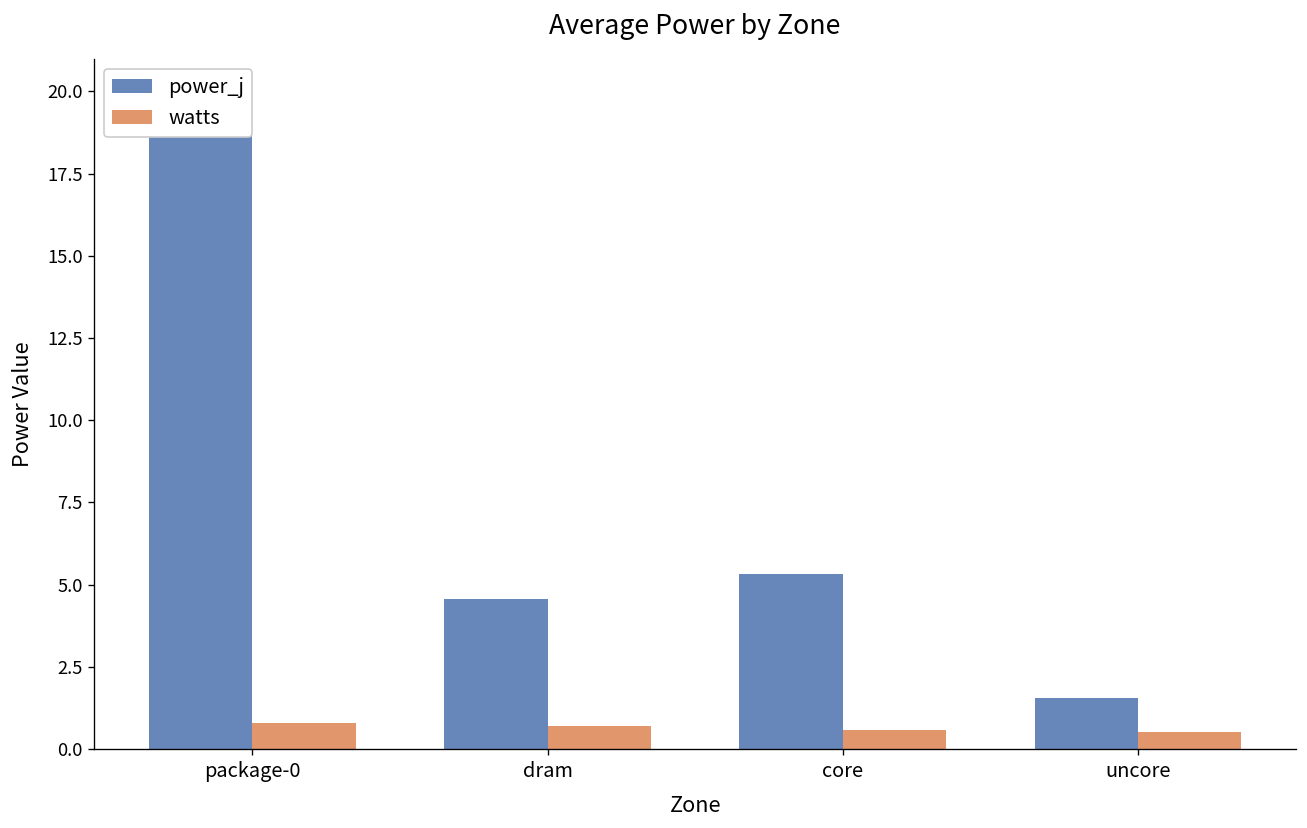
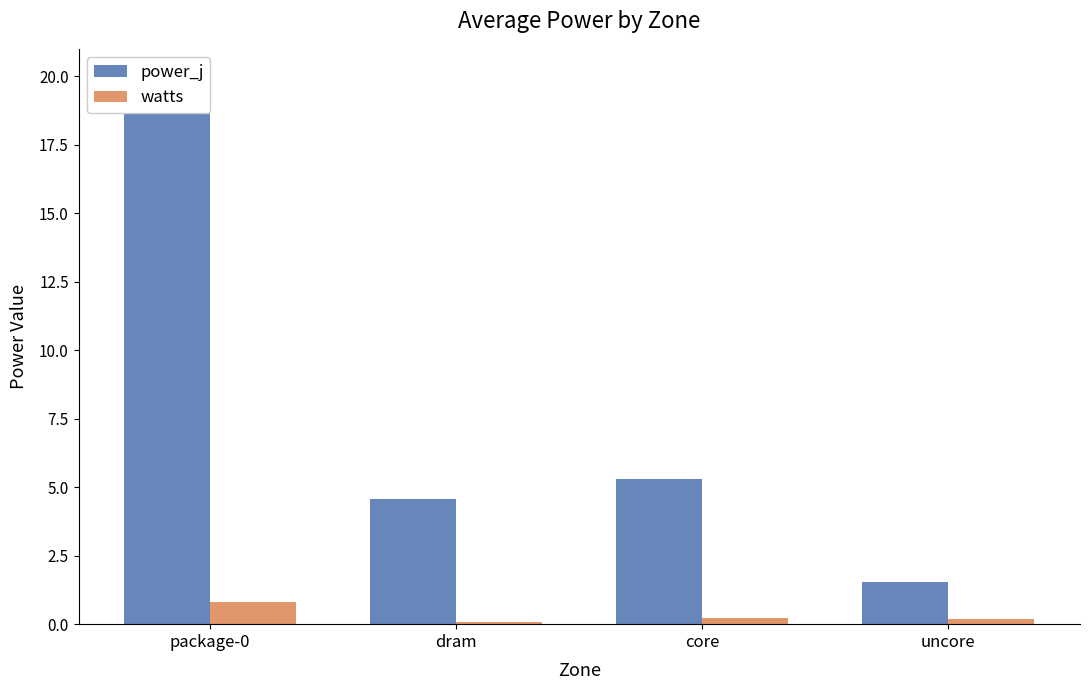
  {
    "power_j": {
      "dram": 4.5,
      "core": 5.3,
      "uncore": 1.5
    },
    "watts": {
      "package-0": 0.8,
-     "dram": 0.7,
-     "core": 0.6,
-     "uncore": 0.5
+     "dram": 0.1,
+     "core": 0.2,
+     "uncore": 0.2
    }
  }
